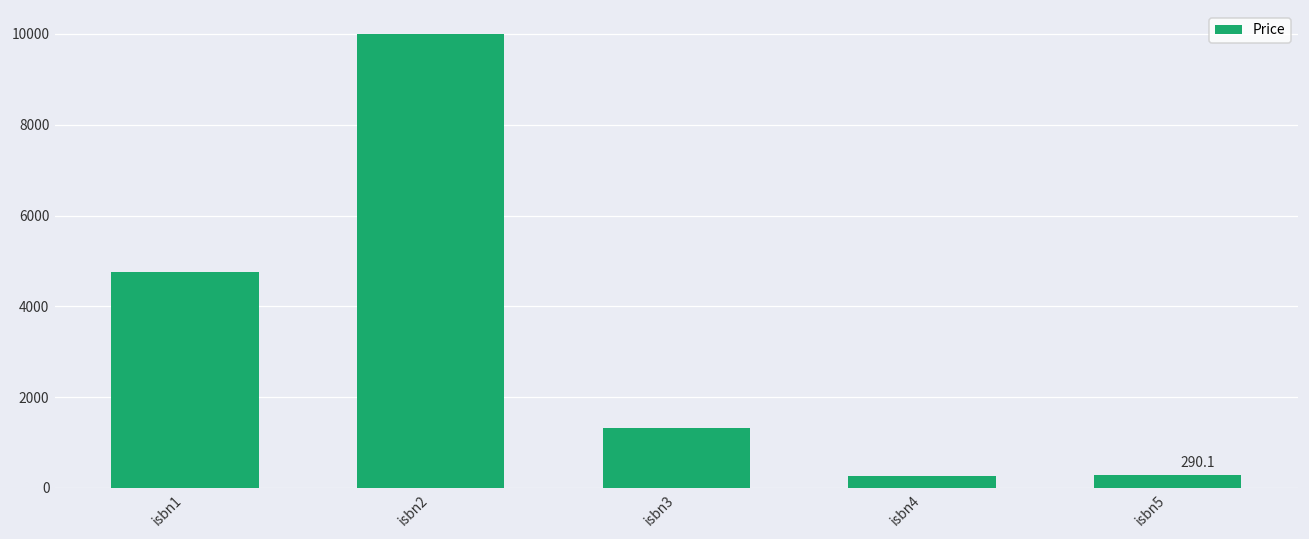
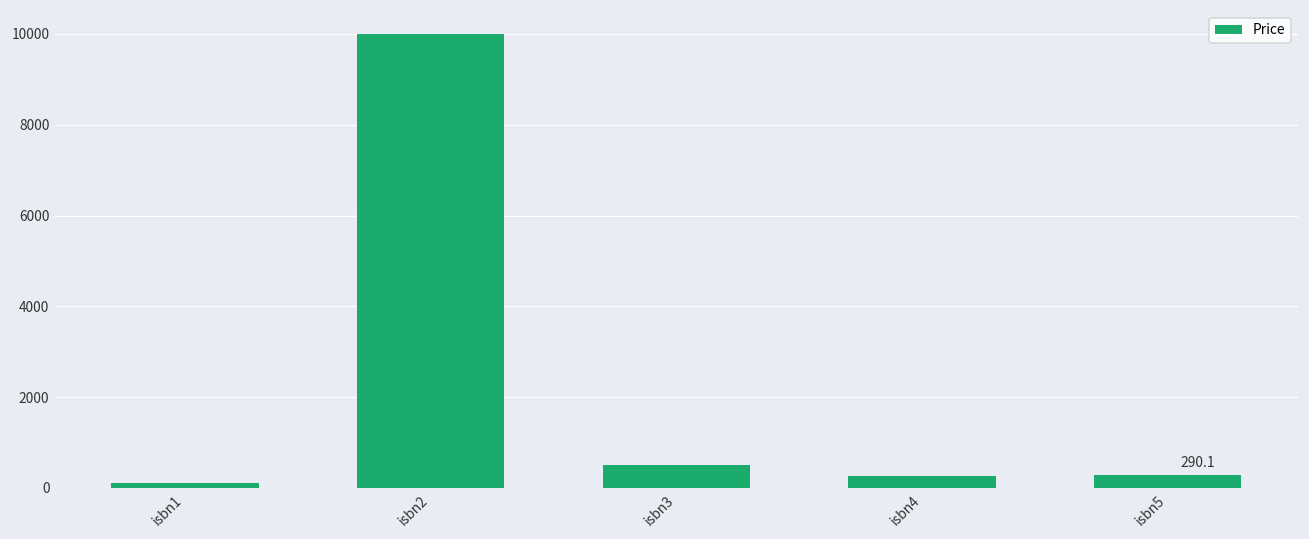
  {
-   "isbn1": 4800,
+   "isbn1": 100,
    "isbn2": 10000,
-   "isbn3": 1300,
+   "isbn3": 500,
    "isbn4": 300
  }
